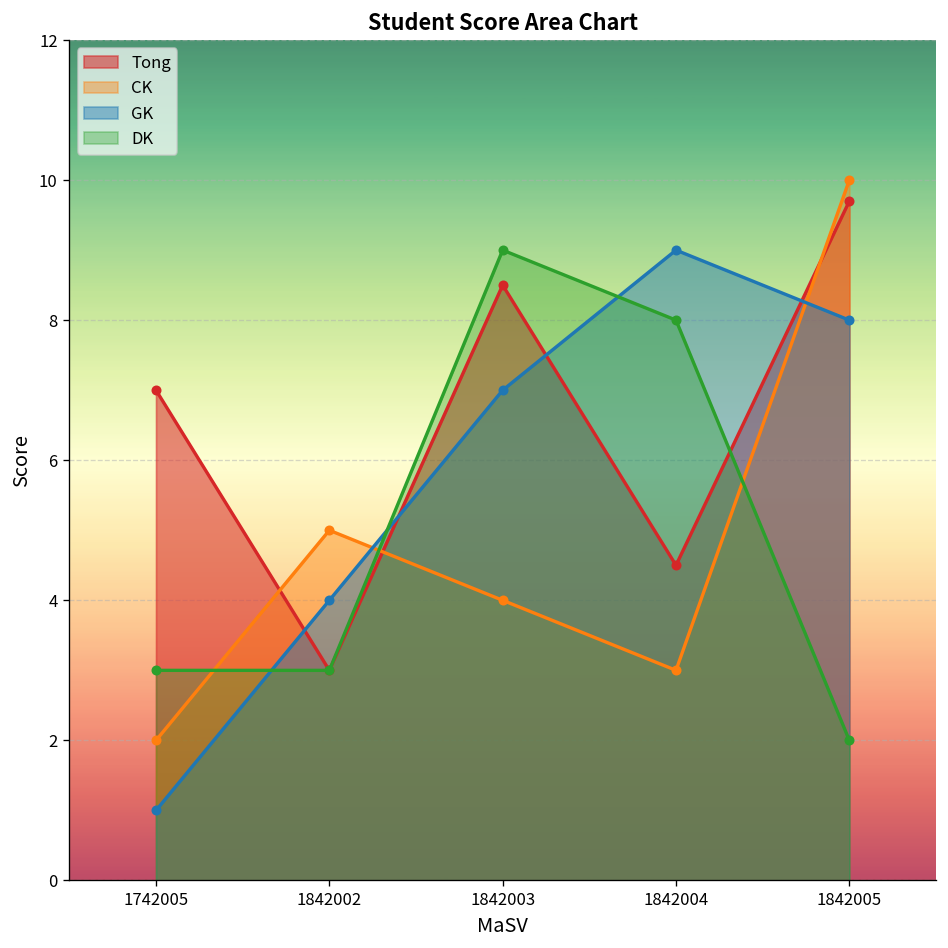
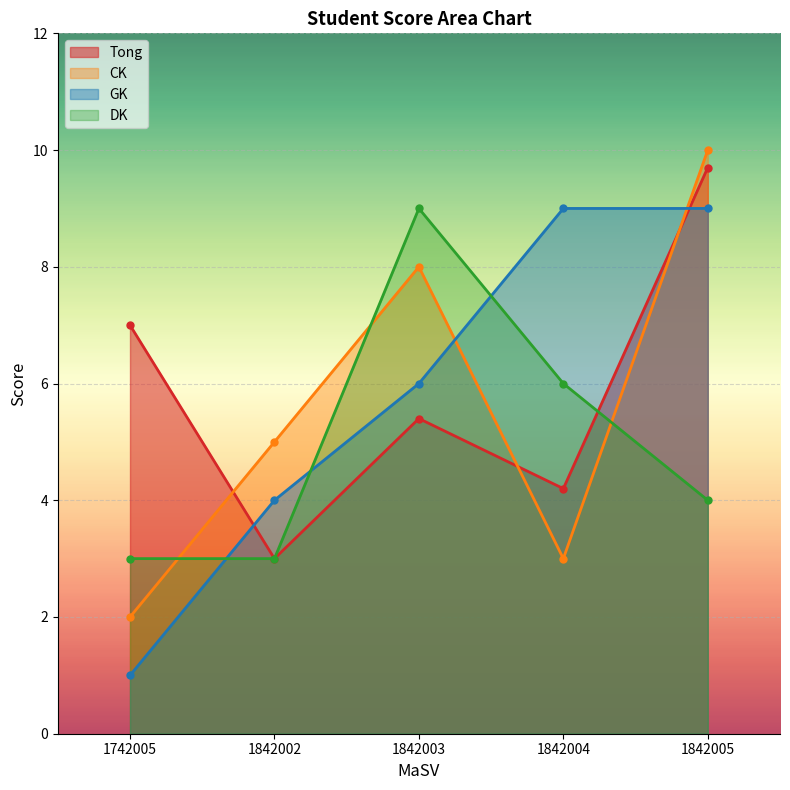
  {
    "Tong": {
      "1742005": 7.0,
-     "1842003": 8.5,
-     "1842004": 4.5,
+     "1842003": 5.4,
+     "1842004": 4.2,
      "1842005": 9.7
    },
    "CK": {
      "1742005": 2,
      "1842002": 5,
-     "1842003": 4,
+     "1842003": 8,
      "1842004": 3,
      "1842005": 10
    },
    "GK": {
      "1742005": 1,
      "1842002": 4,
-     "1842003": 7,
+     "1842003": 6,
      "1842004": 9,
-     "1842005": 8
+     "1842005": 9
    },
    "DK": {
      "1742005": 3,
      "1842003": 9,
-     "1842004": 8,
-     "1842005": 2
+     "1842004": 6,
+     "1842005": 4
    }
  }
